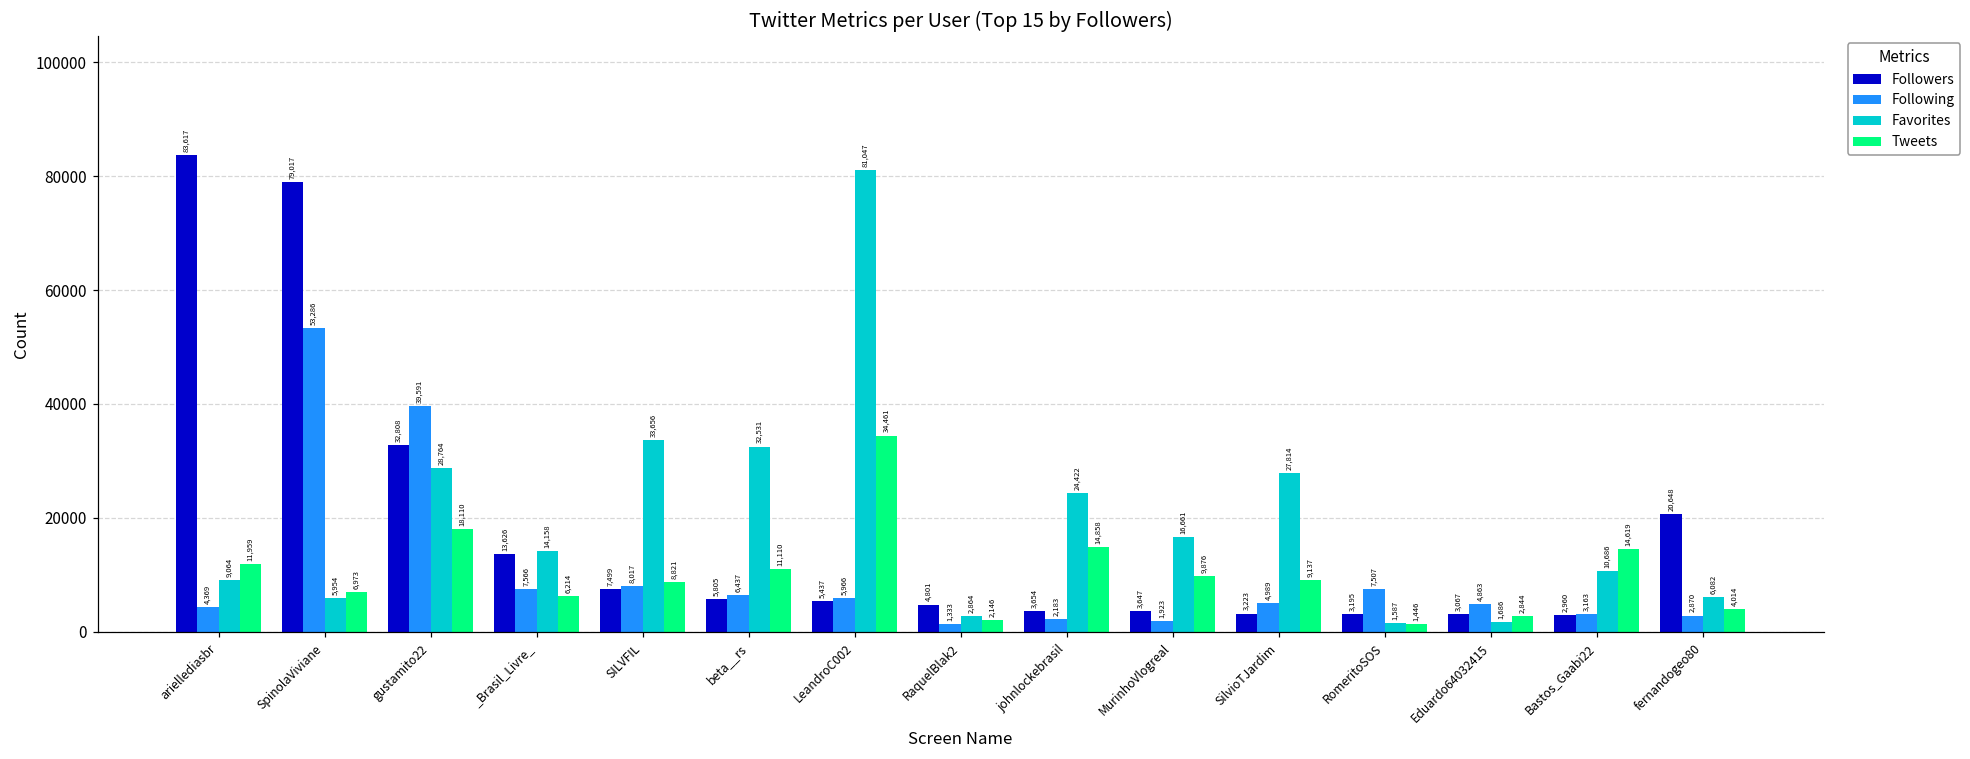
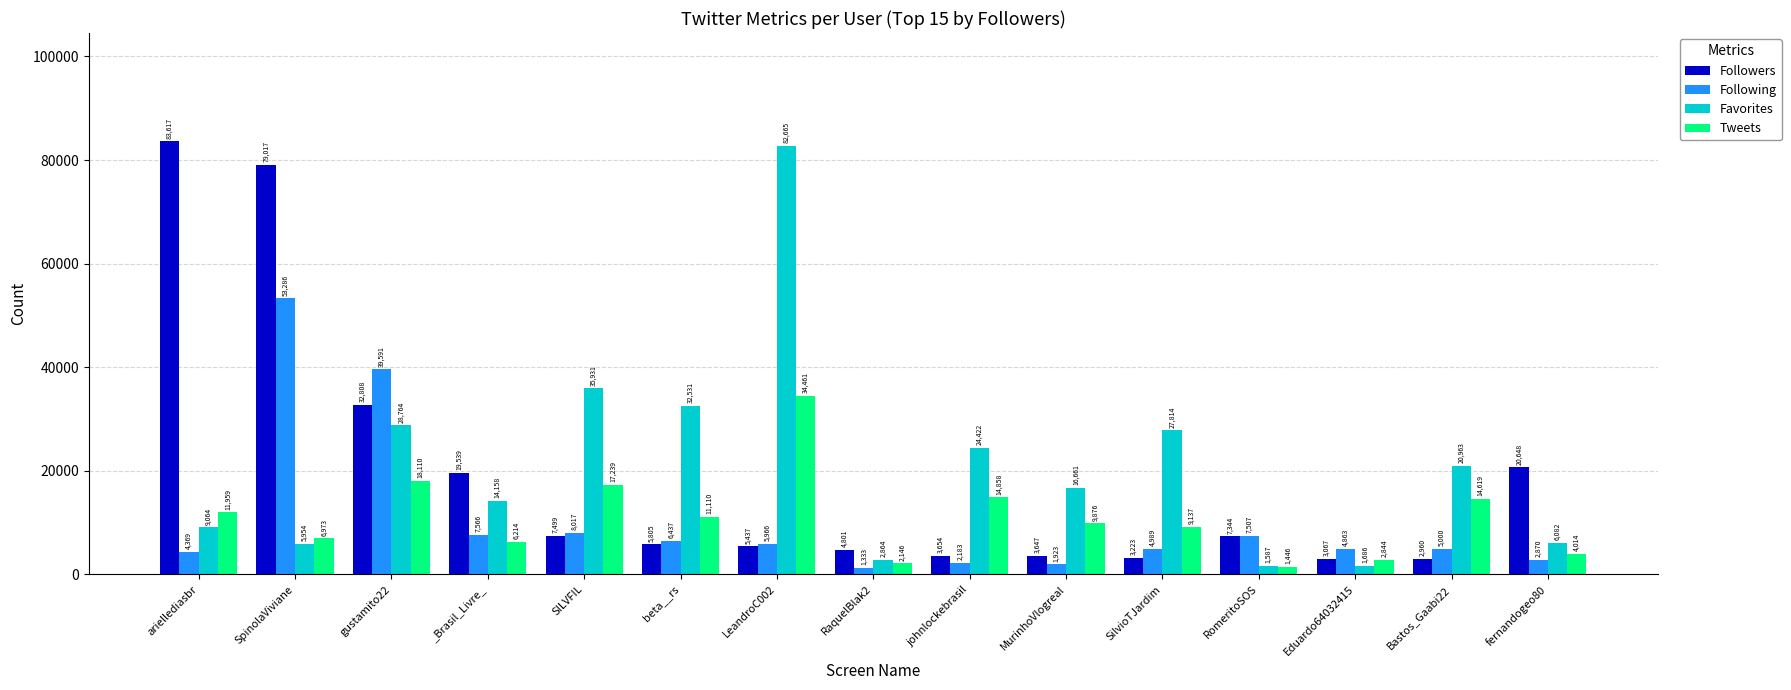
  {
    "Followers": {
      "ariellediasbr": "83,617",
      "SpinolaViviane": "79,017",
      "gustamito22": "32,808",
-     "_Brasil_Livre_": "13,626",
+     "_Brasil_Livre_": "19,539",
      "SILVFIL": "7,499",
      "beta__rs": "5,805",
      "LeandroC002": "5,437",
      "RaquelBlak2": "4,801",
      "johnlockebrasil": "3,654",
      "MurinhoVlogreal": "3,647",
      "SilvioTJardim": "3,223",
-     "RomeritoSOS": "3,195",
+     "RomeritoSOS": "7,344",
      "Eduardo64032415": "3,067",
      "Bastos_Gaabi22": "2,960",
      "fernandogeo80": "20,648"
    },
    "Following": {
      "ariellediasbr": "4,369",
      "SpinolaViviane": "53,286",
      "gustamito22": "39,591",
      "_Brasil_Livre_": "7,566",
      "SILVFIL": "8,017",
      "beta__rs": "6,437",
      "LeandroC002": "5,966",
      "RaquelBlak2": "1,333",
      "johnlockebrasil": "2,183",
      "MurinhoVlogreal": "1,923",
      "SilvioTJardim": "4,989",
      "RomeritoSOS": "7,507",
      "Eduardo64032415": "4,863",
-     "Bastos_Gaabi22": "3,163",
+     "Bastos_Gaabi22": "5,000",
      "fernandogeo80": "2,870"
    },
    "Favorites": {
      "ariellediasbr": "9,064",
      "SpinolaViviane": "5,954",
      "gustamito22": "28,764",
      "_Brasil_Livre_": "14,158",
-     "SILVFIL": "33,656",
+     "SILVFIL": "35,931",
      "beta__rs": "32,531",
-     "LeandroC002": "81,047",
+     "LeandroC002": "82,665",
      "RaquelBlak2": "2,864",
      "johnlockebrasil": "24,422",
      "MurinhoVlogreal": "16,661",
      "SilvioTJardim": "27,814",
      "RomeritoSOS": "1,587",
      "Eduardo64032415": "1,686",
-     "Bastos_Gaabi22": "10,686",
+     "Bastos_Gaabi22": "20,963",
      "fernandogeo80": "6,082"
    },
    "Tweets": {
      "ariellediasbr": "11,959",
      "SpinolaViviane": "6,973",
      "gustamito22": "18,110",
      "_Brasil_Livre_": "6,214",
-     "SILVFIL": "8,821",
+     "SILVFIL": "17,239",
      "beta__rs": "11,110",
      "LeandroC002": "34,461",
      "RaquelBlak2": "2,146",
      "johnlockebrasil": "14,858",
      "MurinhoVlogreal": "9,876",
      "SilvioTJardim": "9,137",
      "RomeritoSOS": "1,446",
      "Eduardo64032415": "2,844",
      "Bastos_Gaabi22": "14,619",
      "fernandogeo80": "4,014"
    }
  }
